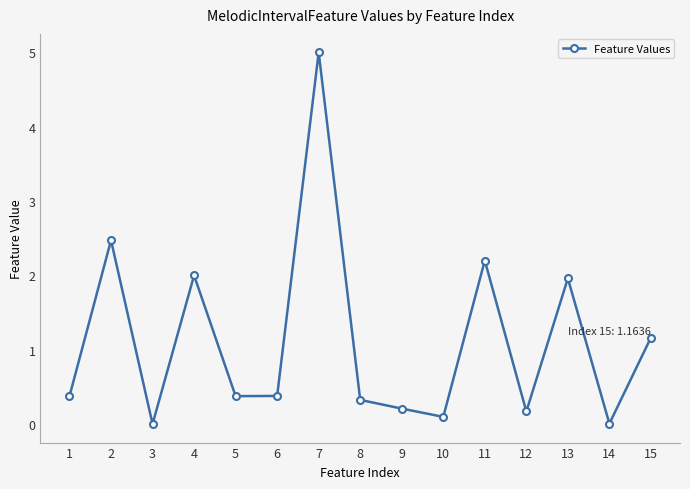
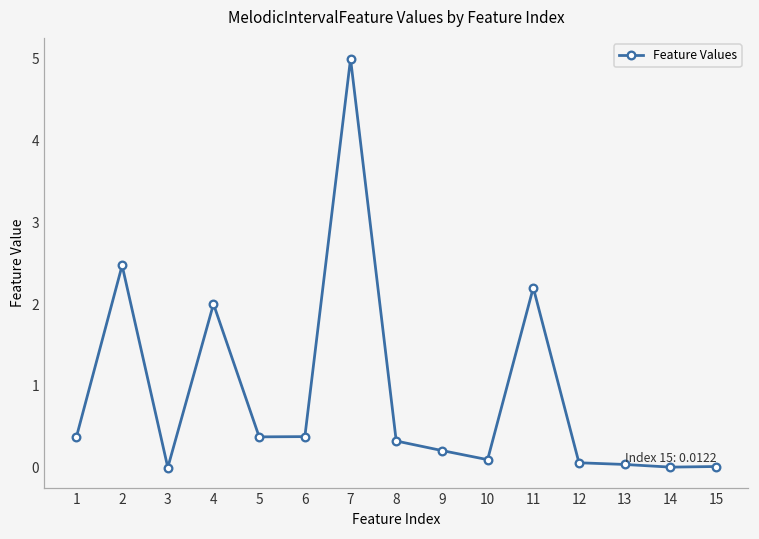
  {
-   "12": 0.2,
-   "13": 2.0,
-   "15": 1.1636
+   "12": 0.1,
+   "13": 0.0,
+   "15": 0.0122
  }
